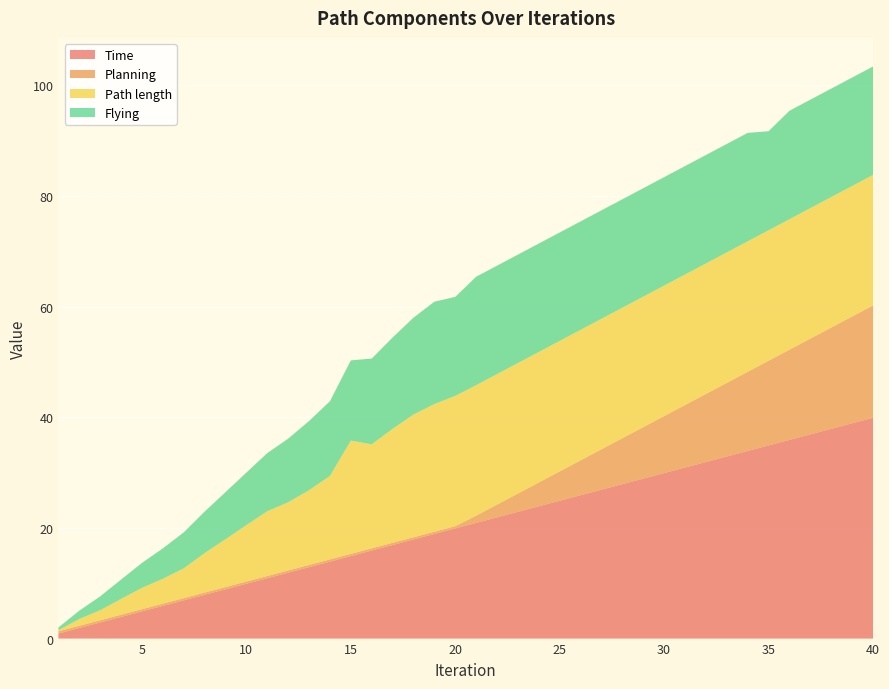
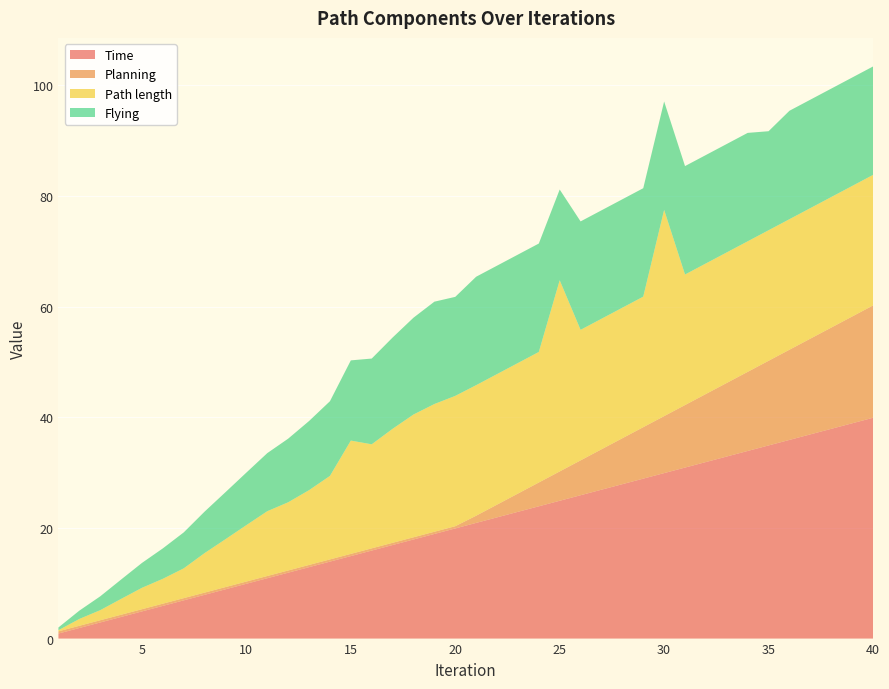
  {
    "Path length": {
      "5": 4,
      "10": 10,
      "15": 20,
      "20": 24,
-     "25": 24,
-     "30": 24,
+     "25": 35,
+     "30": 37,
      "35": 24,
      "40": 24
    },
    "Flying": {
      "5": 5,
      "10": 10,
      "15": 15,
      "20": 18,
-     "25": 20,
+     "25": 16,
      "30": 20,
      "35": 18,
      "40": 20
    }
  }
